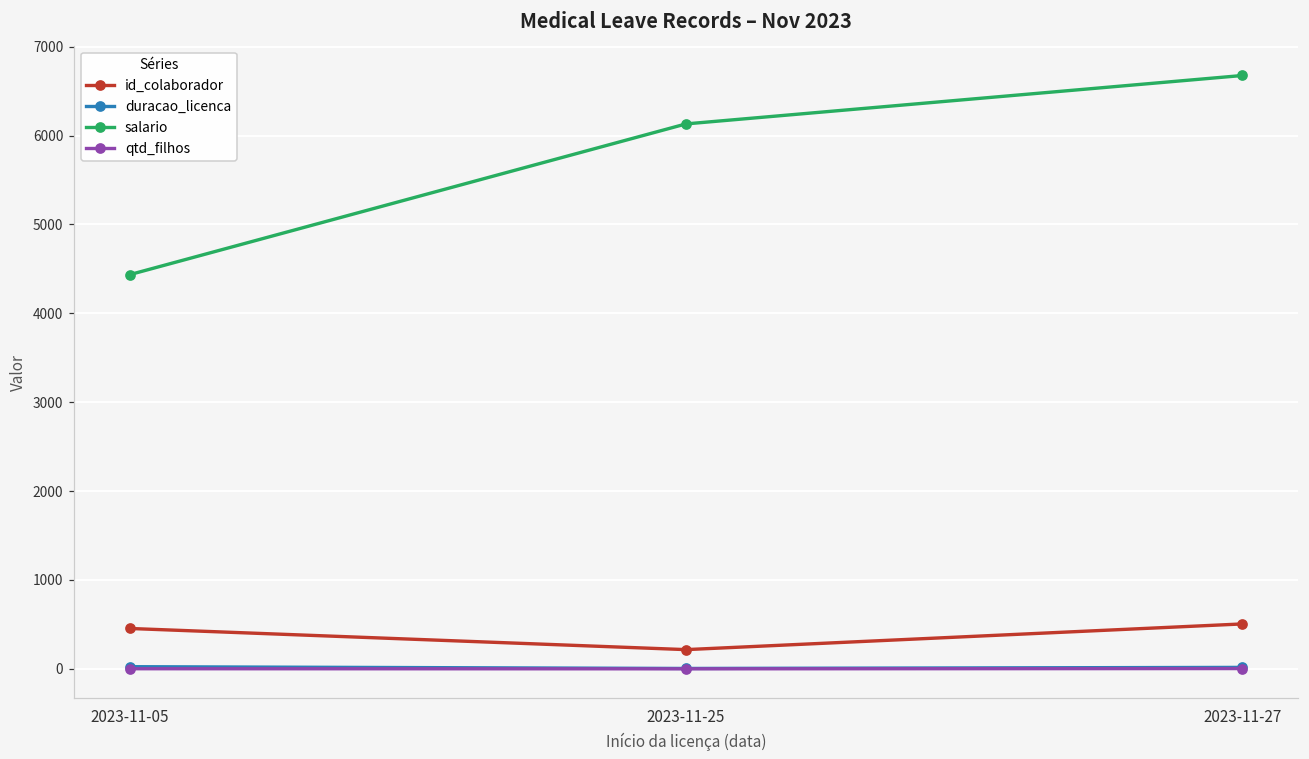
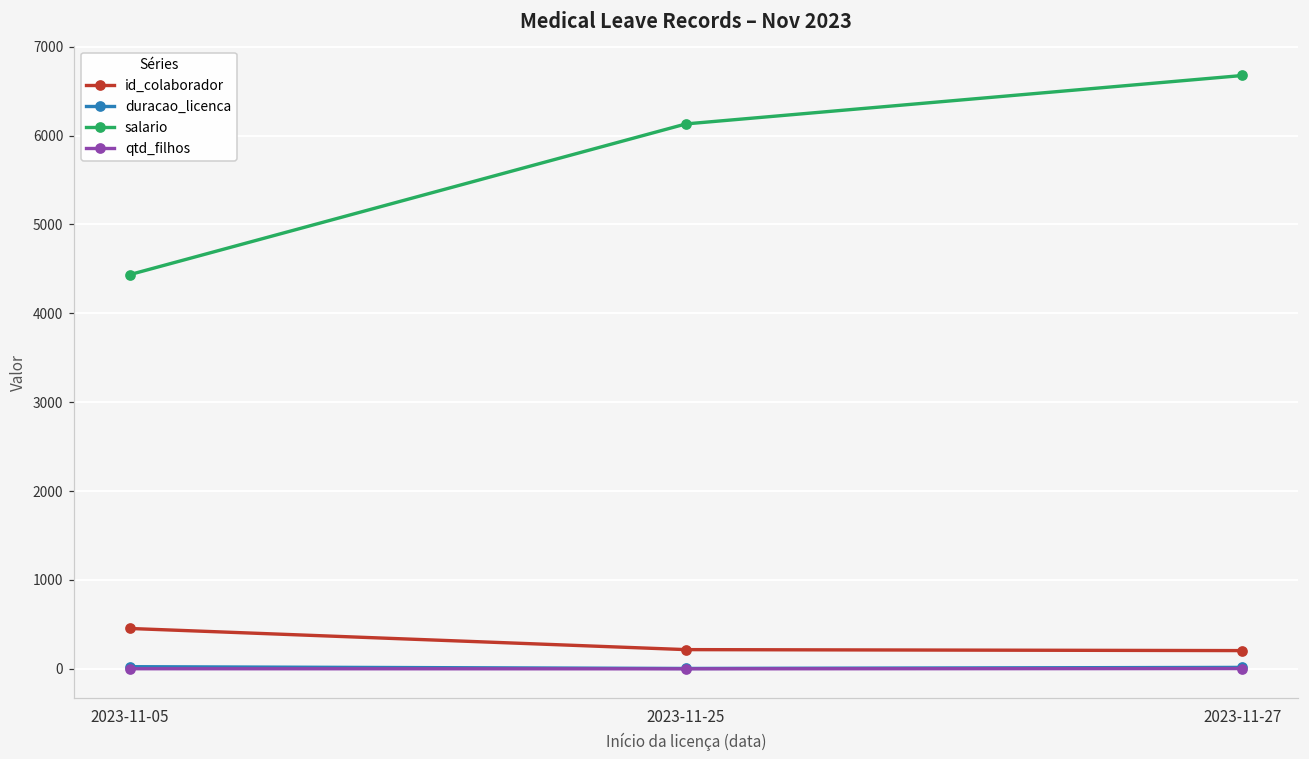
  {
    "id_colaborador": {
      "2023-11-05": 500,
      "2023-11-25": 200,
-     "2023-11-27": 500
+     "2023-11-27": 200
    },
    "salario": {
      "2023-11-05": 4400,
      "2023-11-25": 6100,
      "2023-11-27": 6700
    }
  }
